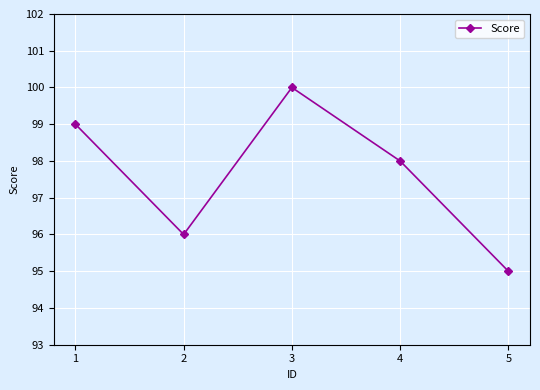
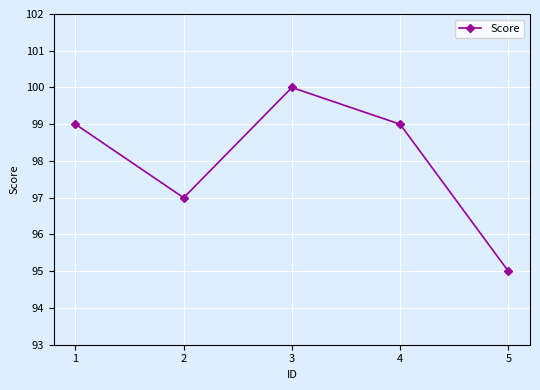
  {
    "1": 99,
-   "2": 96,
+   "2": 97,
    "3": 100,
-   "4": 98,
+   "4": 99,
    "5": 95
  }
